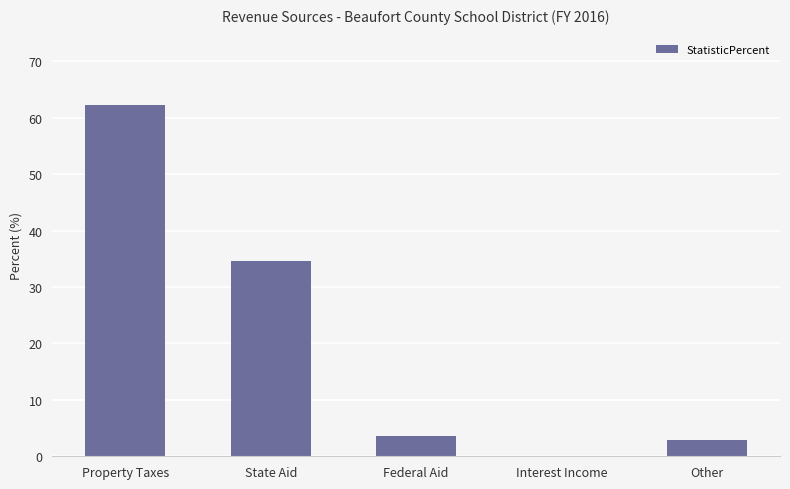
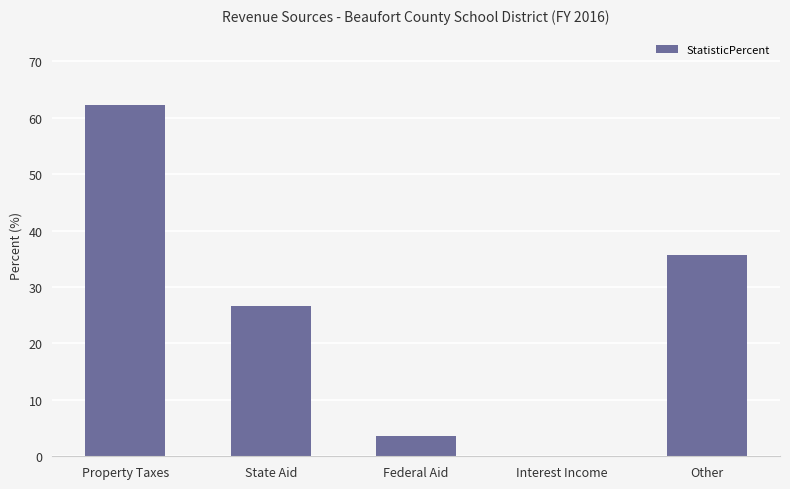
  {
    "Property Taxes": 62,
-   "State Aid": 35,
+   "State Aid": 27,
    "Federal Aid": 4,
-   "Other": 3
+   "Other": 36
  }
